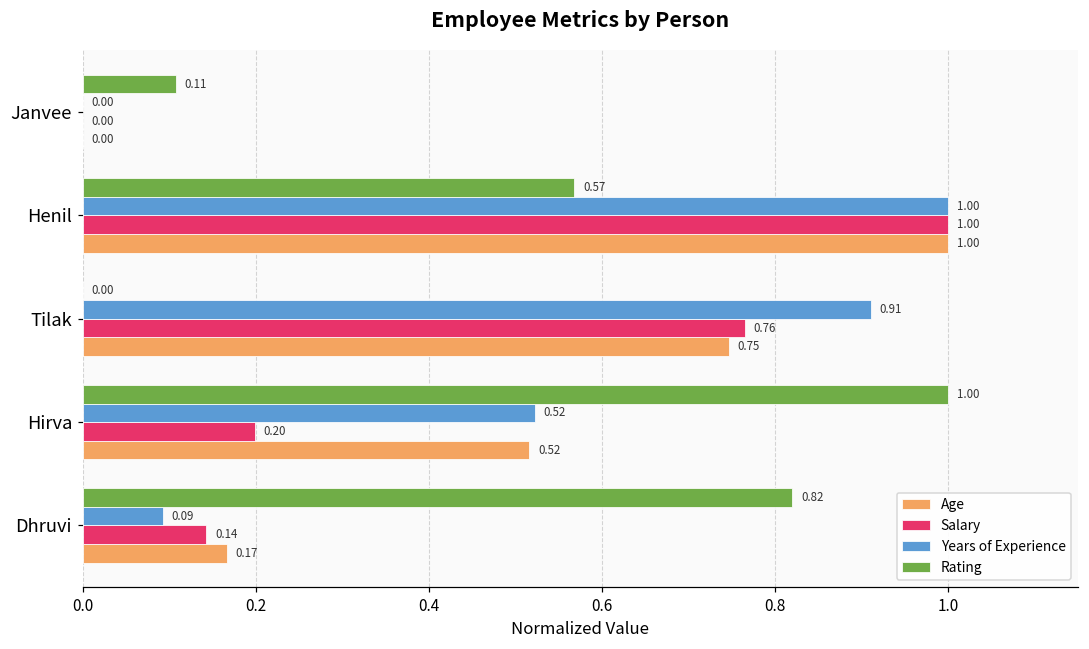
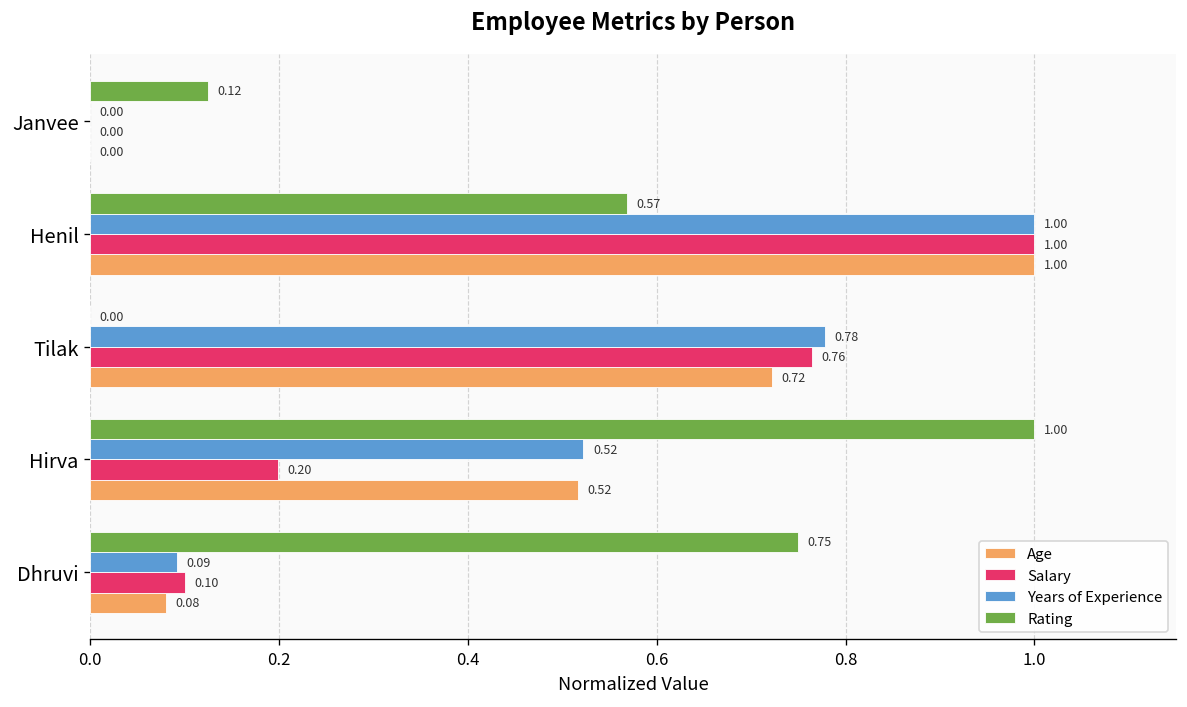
  {
    "Age": {
      "Janvee": 0.00,
      "Henil": 1.00,
-     "Tilak": 0.75,
+     "Tilak": 0.72,
      "Hirva": 0.52,
-     "Dhruvi": 0.17
+     "Dhruvi": 0.08
    },
    "Salary": {
      "Janvee": 0.00,
      "Henil": 1.00,
      "Tilak": 0.76,
      "Hirva": 0.20,
-     "Dhruvi": 0.14
+     "Dhruvi": 0.10
    },
    "Years of Experience": {
      "Janvee": 0.00,
      "Henil": 1.00,
-     "Tilak": 0.91,
+     "Tilak": 0.78,
      "Hirva": 0.52,
      "Dhruvi": 0.09
    },
    "Rating": {
-     "Janvee": 0.11,
+     "Janvee": 0.12,
      "Henil": 0.57,
      "Tilak": 0.00,
      "Hirva": 1.00,
-     "Dhruvi": 0.82
+     "Dhruvi": 0.75
    }
  }
